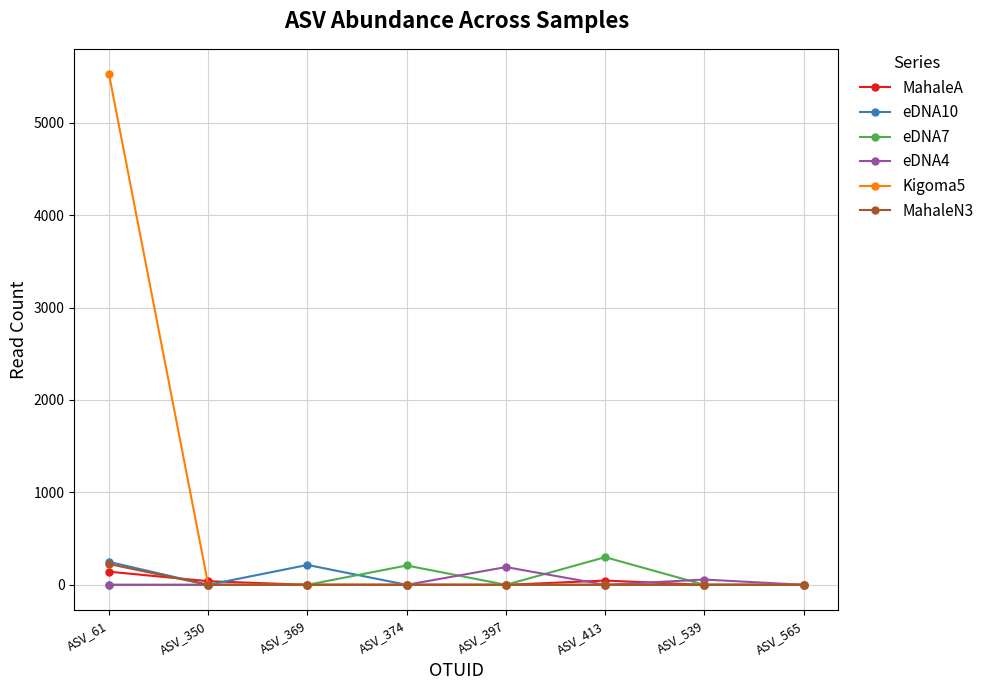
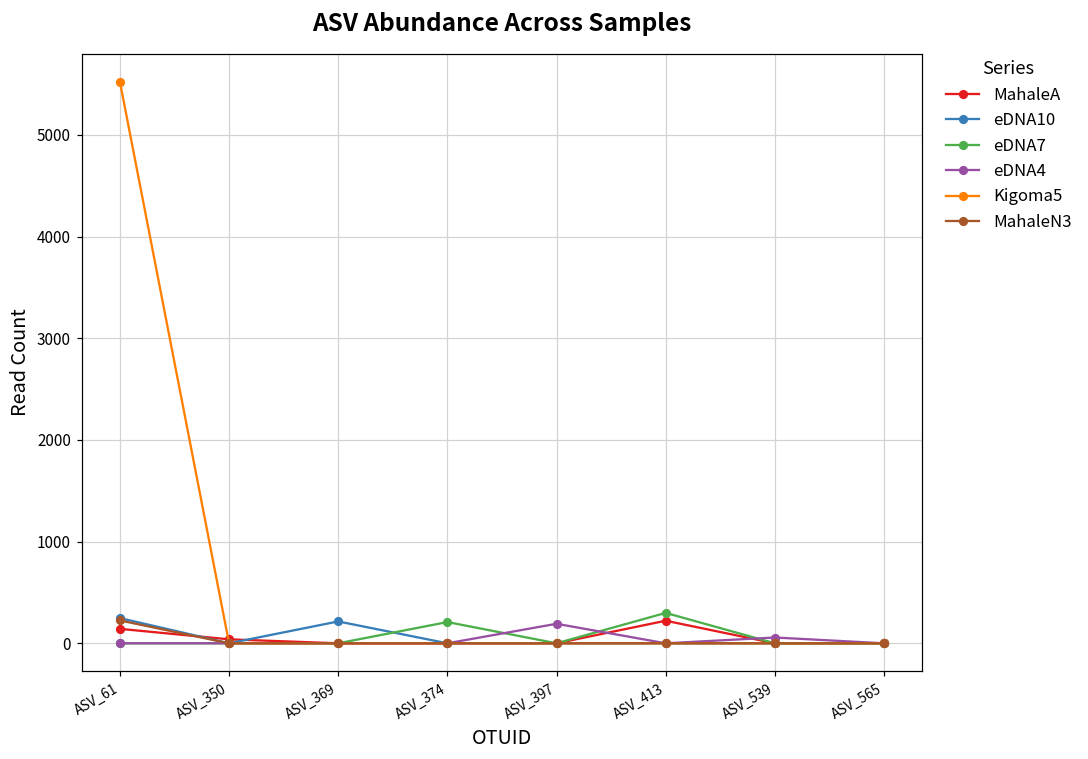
  {
    "MahaleA": {
      "ASV_61": 100,
      "ASV_350": 0,
-     "ASV_413": 0
+     "ASV_413": 200
    },
    "eDNA10": {
      "ASV_369": 200
    },
    "eDNA7": {
      "ASV_374": 200,
      "ASV_413": 300
    },
    "eDNA4": {
      "ASV_397": 200,
      "ASV_539": 100
    },
    "Kigoma5": {
      "ASV_61": 5500
    }
  }
